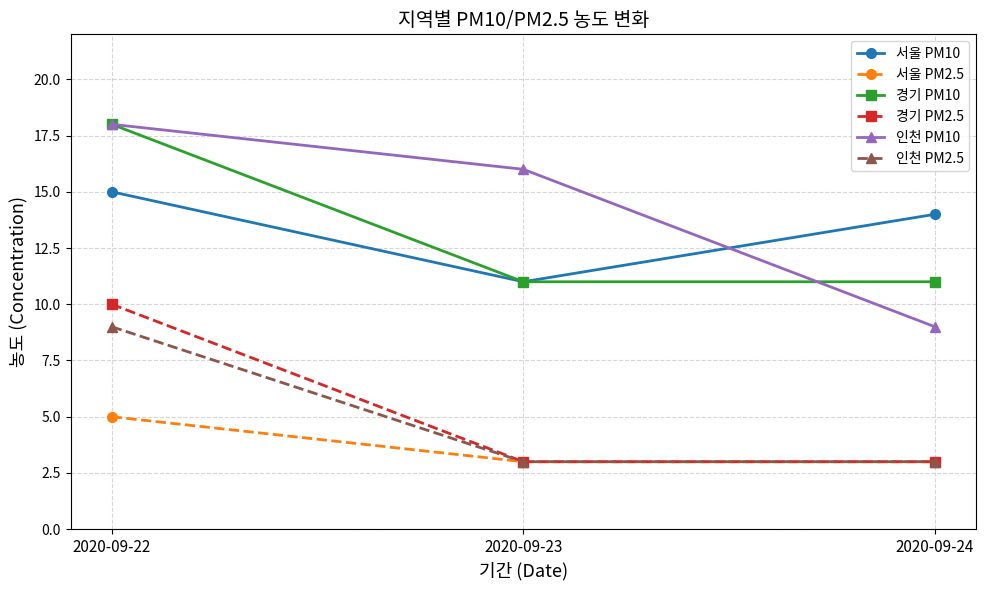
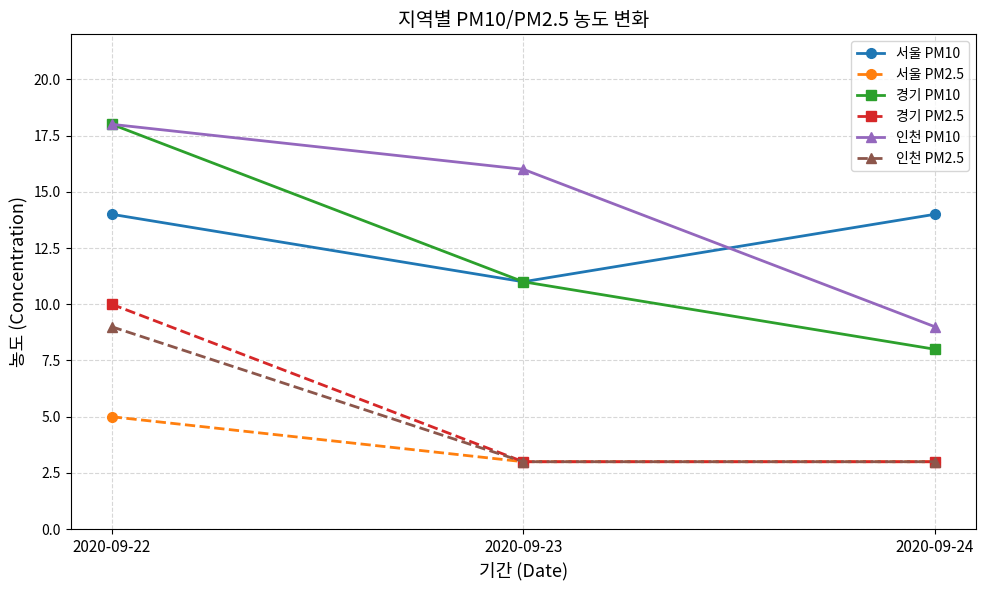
  {
    "서울 PM10": {
-     "2020-09-22": 15,
+     "2020-09-22": 14,
      "2020-09-24": 14
    },
    "서울 PM2.5": {
      "2020-09-22": 5
    },
    "경기 PM10": {
-     "2020-09-24": 11
+     "2020-09-24": 8
    },
    "경기 PM2.5": {
      "2020-09-22": 10
    },
    "인천 PM10": {
      "2020-09-23": 16,
      "2020-09-24": 9
    },
    "인천 PM2.5": {
      "2020-09-22": 9
    }
  }
